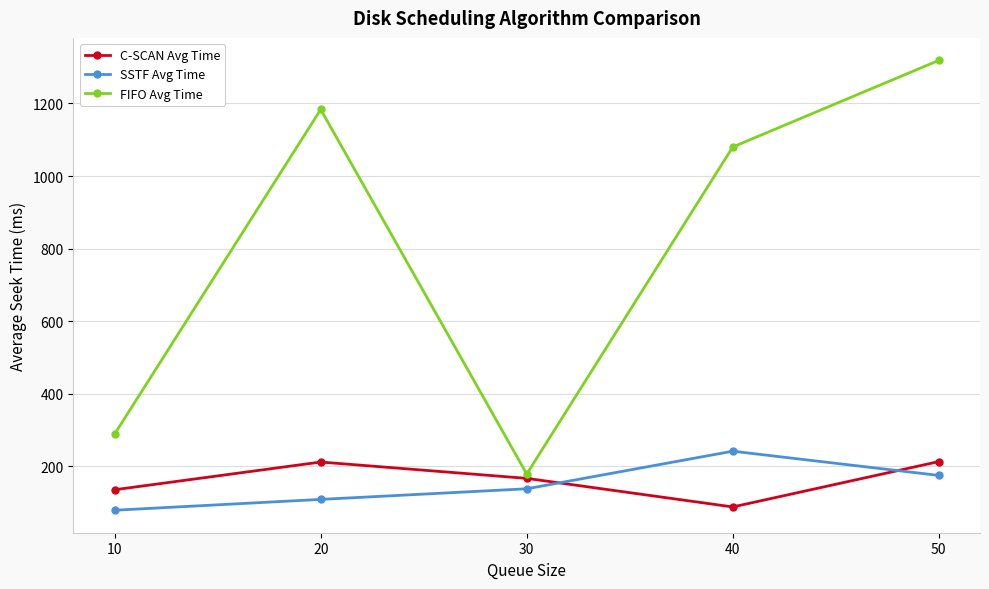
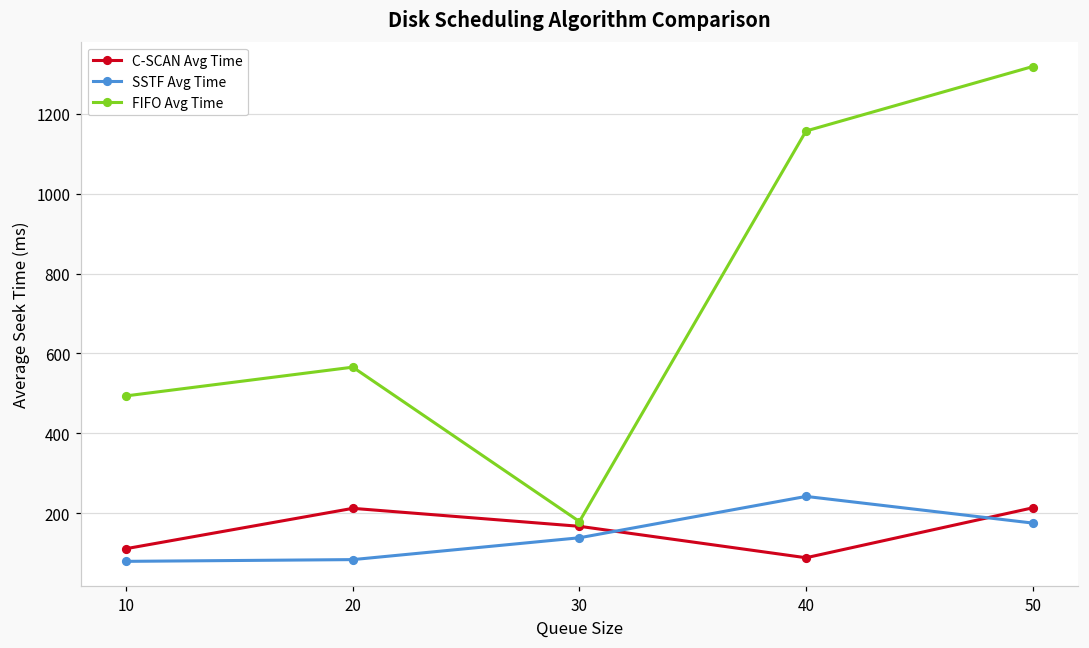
  {
    "C-SCAN Avg Time": {
-     "10": 140,
+     "10": 110,
      "20": 210,
      "30": 170,
      "40": 90,
      "50": 210
    },
    "SSTF Avg Time": {
      "10": 80,
-     "20": 110,
+     "20": 80,
      "30": 140,
      "40": 240,
      "50": 170
    },
    "FIFO Avg Time": {
-     "10": 290,
-     "20": 1180,
+     "10": 490,
+     "20": 570,
      "30": 180,
-     "40": 1080,
+     "40": 1160,
      "50": 1320
    }
  }
